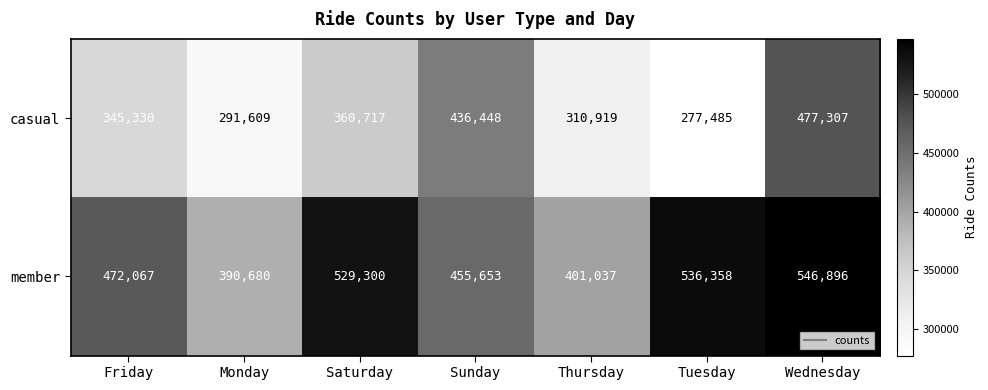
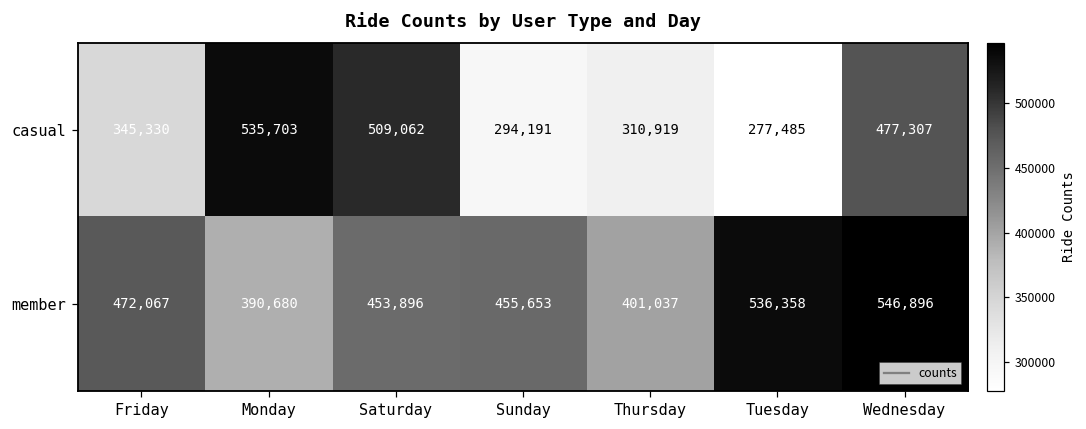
  {
    "casual": {
-     "Monday": "291,609",
-     "Saturday": "360,717",
-     "Sunday": "436,448",
+     "Monday": "535,703",
+     "Saturday": "509,062",
+     "Sunday": "294,191",
      "Thursday": "310,919",
      "Tuesday": "277,485",
      "Wednesday": "477,307"
    },
    "member": {
      "Friday": "472,067",
      "Monday": "390,680",
-     "Saturday": "529,300",
+     "Saturday": "453,896",
      "Sunday": "455,653",
      "Thursday": "401,037",
      "Tuesday": "536,358",
      "Wednesday": "546,896"
    }
  }
